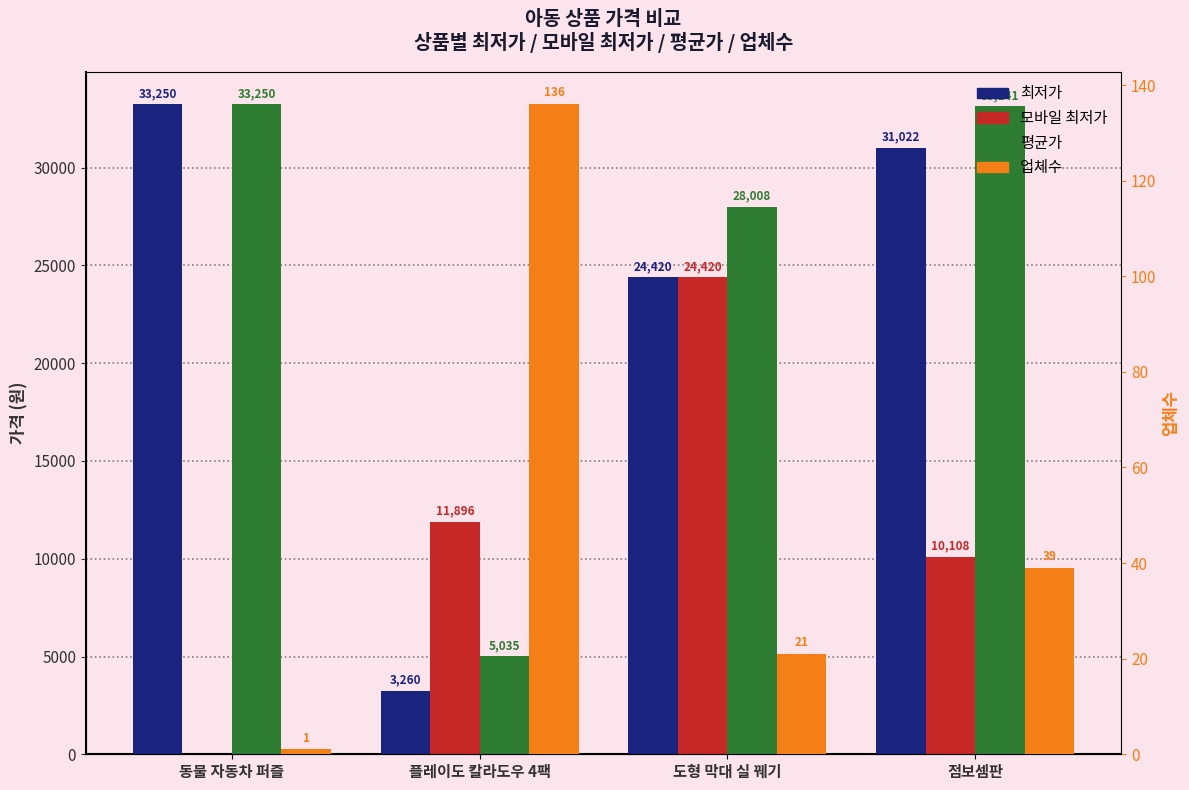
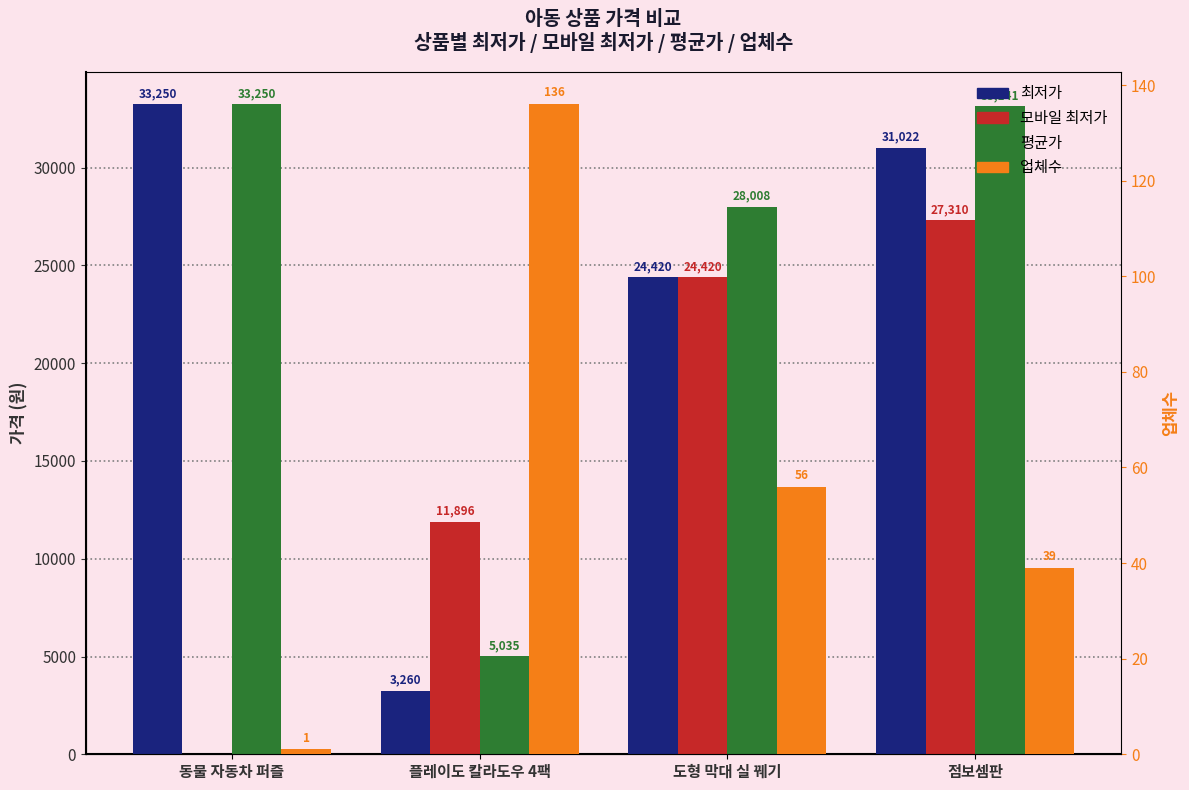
  {
    "최저가": {
      "동물 자동차 퍼즐": "33,250",
      "플레이도 칼라도우 4팩": "3,260",
      "도형 막대 실 꿰기": "24,420",
      "점보셈판": "31,022"
    },
    "모바일 최저가": {
      "플레이도 칼라도우 4팩": "11,896",
      "도형 막대 실 꿰기": "24,420",
-     "점보셈판": "10,108"
+     "점보셈판": "27,310"
    },
    "평균가": {
      "동물 자동차 퍼즐": "33,250",
      "플레이도 칼라도우 4팩": "5,035",
      "도형 막대 실 꿰기": "28,008",
      "점보셈판": "33,141"
    },
    "업체수": {
      "동물 자동차 퍼즐": "1",
      "플레이도 칼라도우 4팩": "136",
-     "도형 막대 실 꿰기": "21",
+     "도형 막대 실 꿰기": "56",
      "점보셈판": "39"
    }
  }
